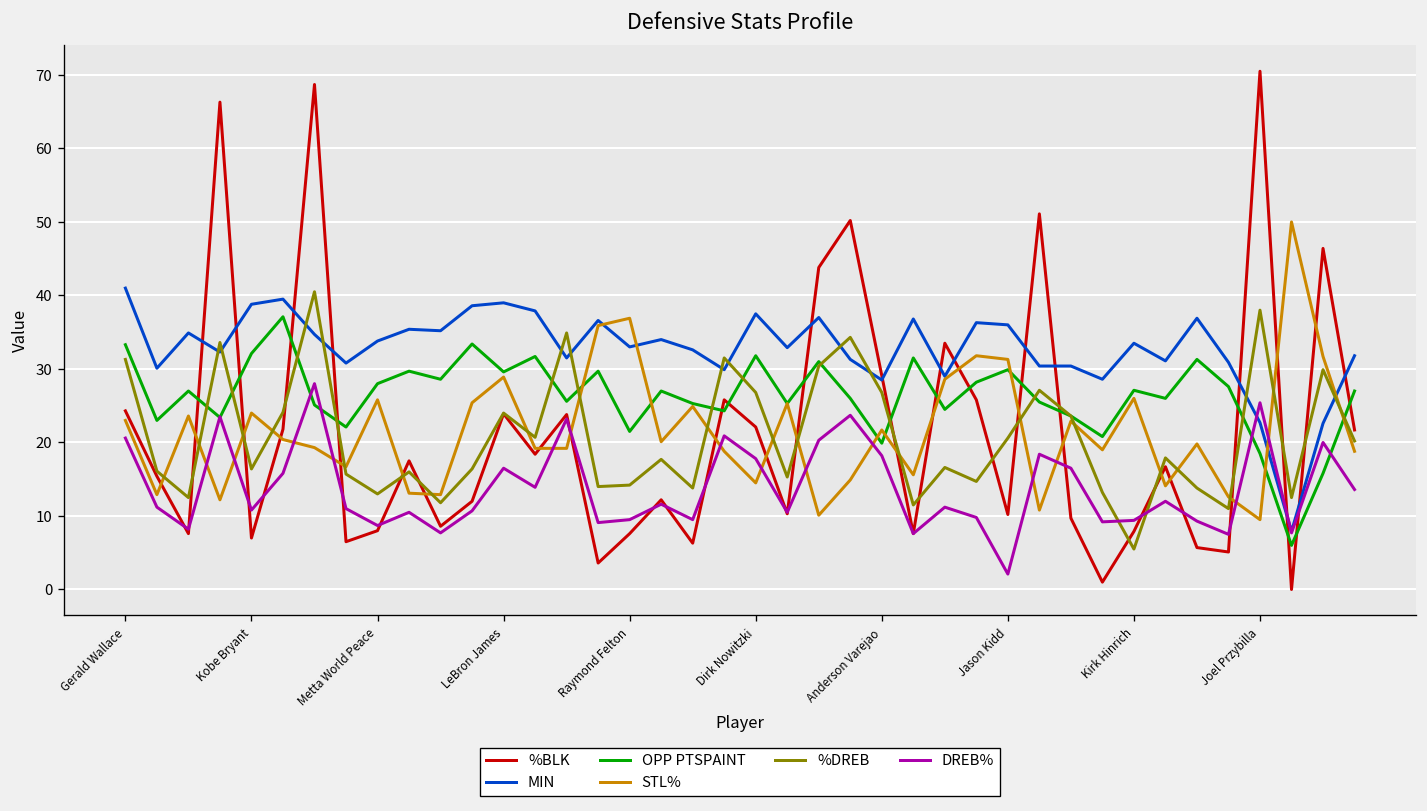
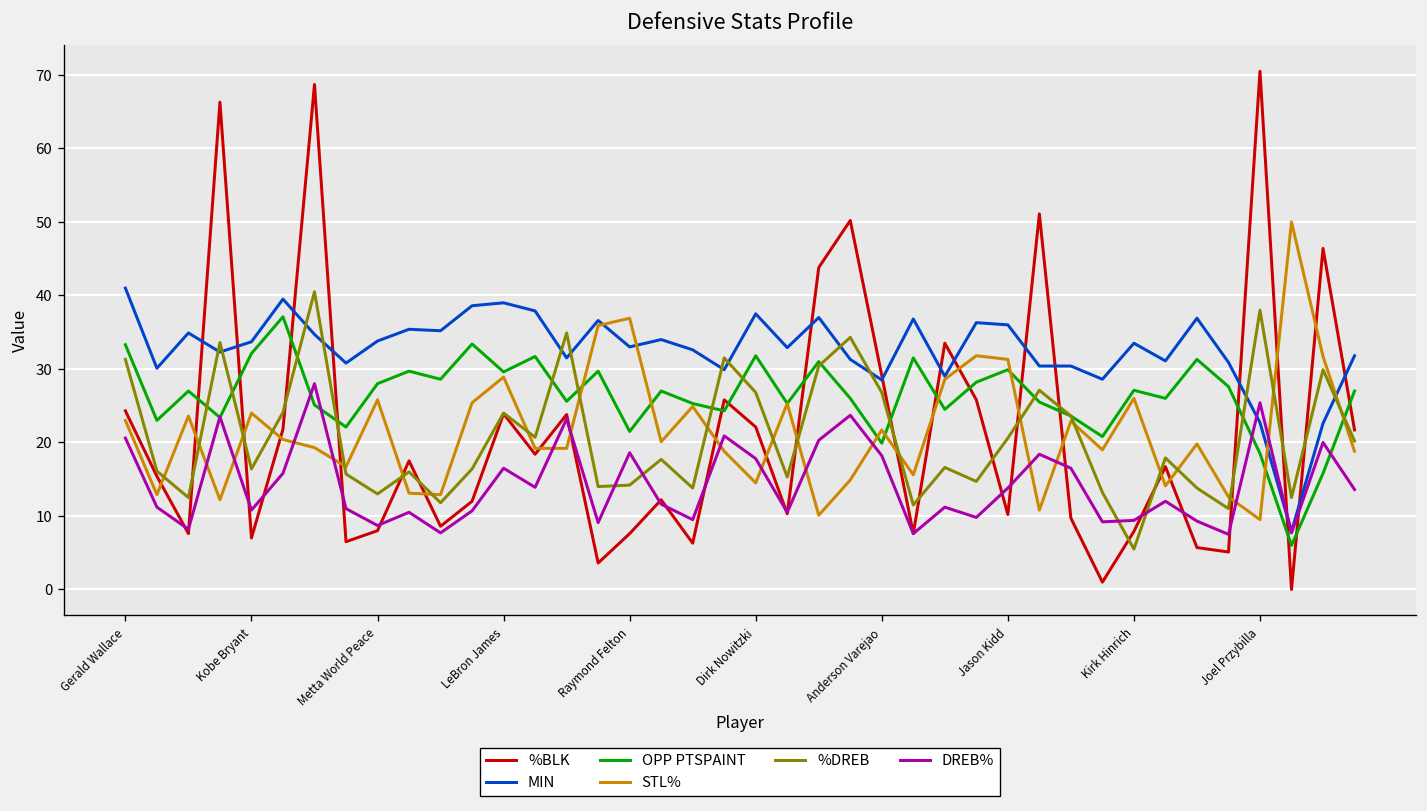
  {
    "%BLK": {
      "Gerald Wallace": 24,
      "Kobe Bryant": 7,
      "Metta World Peace": 8,
      "Raymond Felton": 8,
      "Dirk Nowitzki": 22,
      "Anderson Varejao": 29,
      "Jason Kidd": 10,
      "Kirk Hinrich": 8,
      "Joel Przybilla": 71
    },
    "MIN": {
      "Gerald Wallace": 41,
-     "Kobe Bryant": 39,
+     "Kobe Bryant": 34,
      "Metta World Peace": 34,
      "LeBron James": 39,
      "Raymond Felton": 33,
      "Dirk Nowitzki": 38,
      "Anderson Varejao": 29,
      "Jason Kidd": 36,
      "Kirk Hinrich": 34,
      "Joel Przybilla": 23
    },
    "OPP PTSPAINT": {
      "Gerald Wallace": 33,
      "Kobe Bryant": 32,
      "Metta World Peace": 28,
      "LeBron James": 30,
      "Raymond Felton": 22,
      "Dirk Nowitzki": 32,
      "Anderson Varejao": 20,
      "Jason Kidd": 30,
      "Kirk Hinrich": 27,
      "Joel Przybilla": 19
    },
    "STL%": {
      "Gerald Wallace": 23,
      "Kobe Bryant": 24,
      "Metta World Peace": 26,
      "LeBron James": 29,
      "Raymond Felton": 37,
      "Dirk Nowitzki": 15,
      "Anderson Varejao": 22,
      "Jason Kidd": 31,
      "Kirk Hinrich": 26,
      "Joel Przybilla": 10
    },
    "%DREB": {
      "Gerald Wallace": 31,
      "Kobe Bryant": 16,
      "Metta World Peace": 13,
      "Raymond Felton": 14,
      "Dirk Nowitzki": 27,
      "Anderson Varejao": 27,
      "Jason Kidd": 21,
      "Kirk Hinrich": 6,
      "Joel Przybilla": 38
    },
    "DREB%": {
      "Gerald Wallace": 21,
      "Kobe Bryant": 11,
      "Metta World Peace": 9,
      "LeBron James": 17,
-     "Raymond Felton": 10,
+     "Raymond Felton": 19,
      "Dirk Nowitzki": 18,
      "Anderson Varejao": 18,
-     "Jason Kidd": 2,
+     "Jason Kidd": 14,
      "Kirk Hinrich": 9,
      "Joel Przybilla": 25
    }
  }
